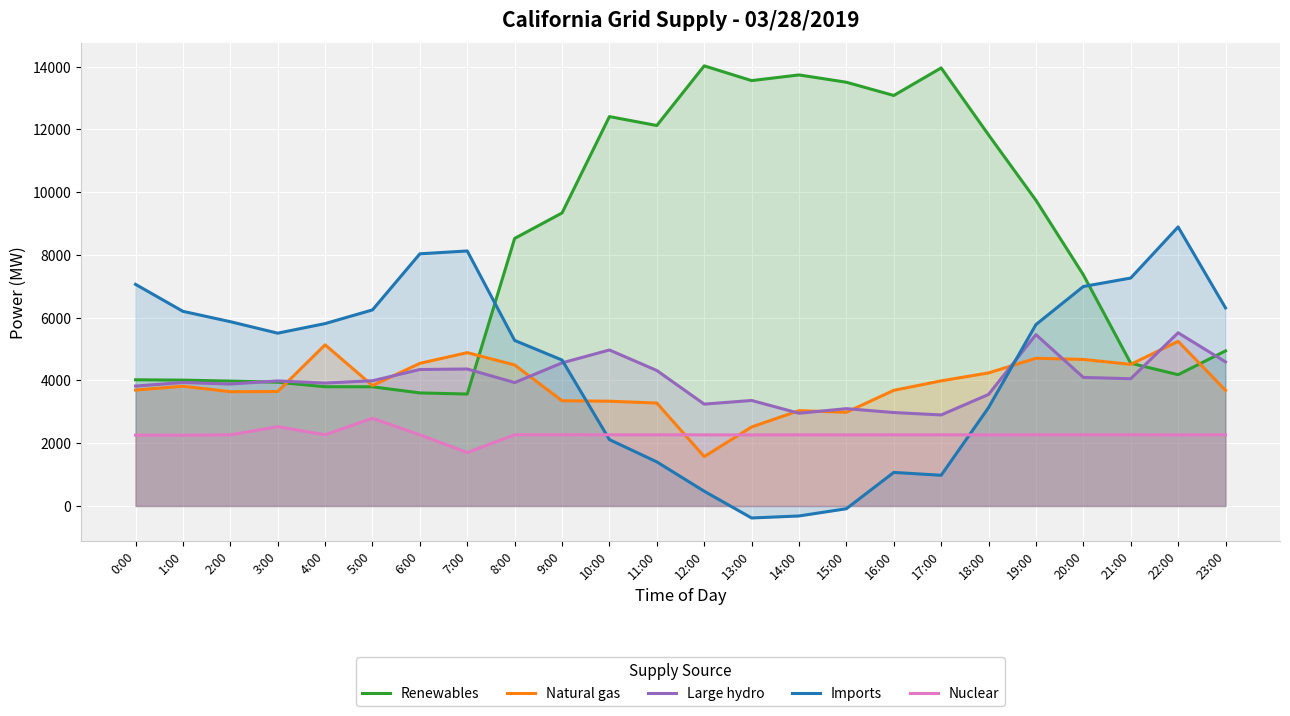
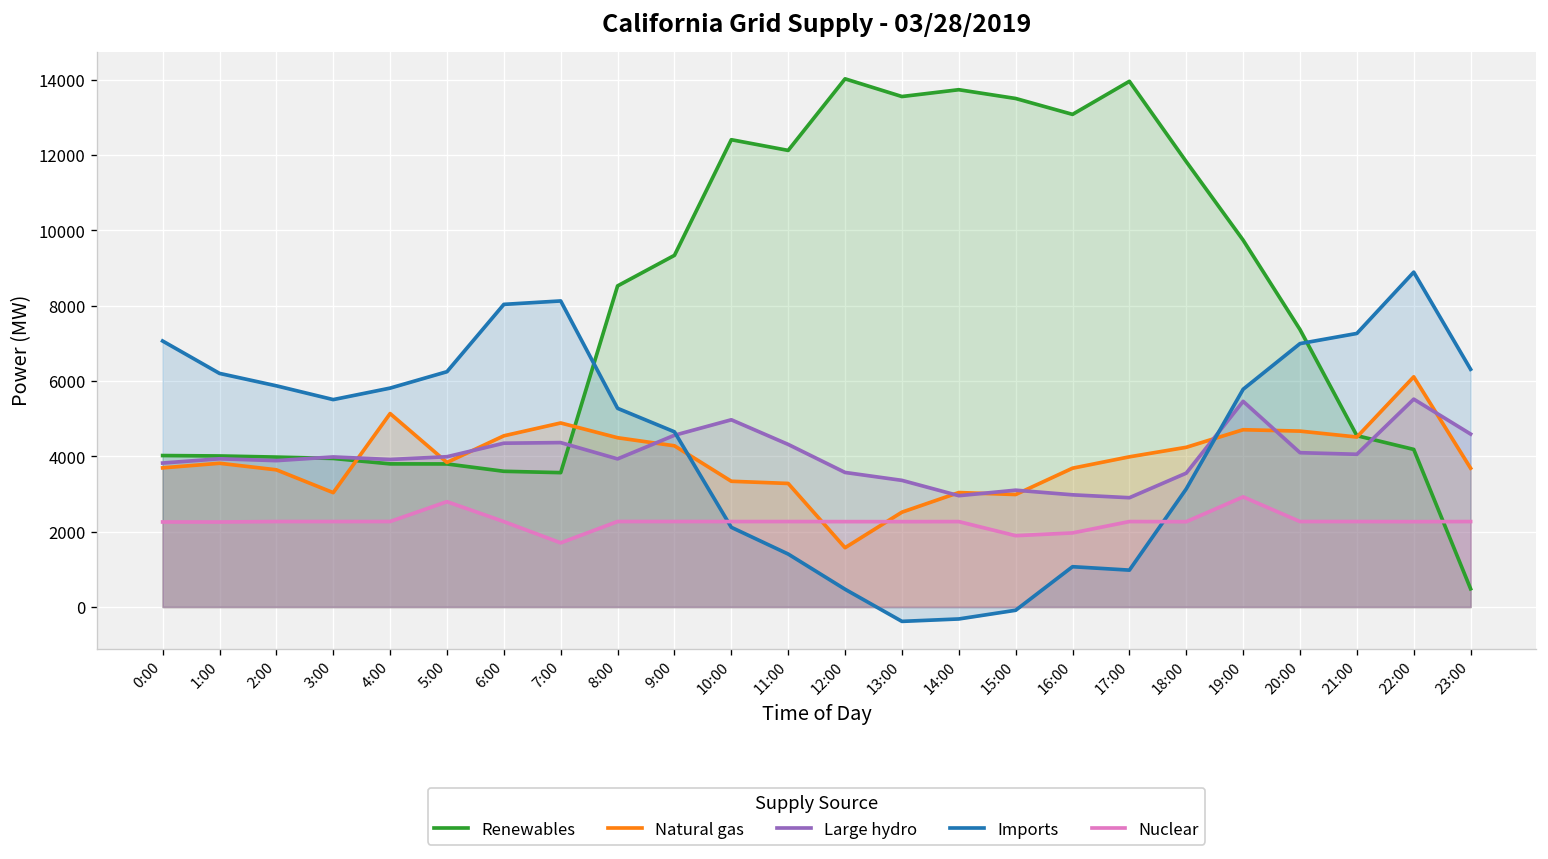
  {
    "Renewables": {
      "0:00": 4000,
      "2:00": 4000,
      "4:00": 3800,
      "6:00": 3600,
      "7:00": 3600,
      "8:00": 8500,
      "9:00": 9300,
      "10:00": 12400,
      "11:00": 12100,
      "12:00": 14000,
      "13:00": 13600,
      "14:00": 13700,
      "15:00": 13500,
      "16:00": 13100,
      "17:00": 14000,
      "18:00": 11800,
      "19:00": 9700,
      "20:00": 7400,
      "22:00": 4200,
-     "23:00": 4900
+     "23:00": 500
    },
    "Natural gas": {
      "0:00": 3700,
      "1:00": 3800,
      "2:00": 3600,
-     "3:00": 3600,
+     "3:00": 3000,
      "4:00": 5100,
      "6:00": 4500,
      "7:00": 4900,
      "8:00": 4500,
-     "9:00": 3400,
+     "9:00": 4300,
      "10:00": 3300,
      "11:00": 3300,
      "12:00": 1600,
      "13:00": 2500,
      "14:00": 3000,
      "15:00": 3000,
      "16:00": 3700,
      "17:00": 4000,
      "18:00": 4200,
      "19:00": 4700,
      "20:00": 4700,
-     "22:00": 5200,
+     "22:00": 6100,
      "23:00": 3700
    },
    "Large hydro": {
      "0:00": 3800,
      "2:00": 3900,
      "4:00": 3900,
      "5:00": 4000,
      "6:00": 4300,
      "7:00": 4400,
      "8:00": 3900,
      "9:00": 4600,
      "10:00": 5000,
      "11:00": 4300,
-     "12:00": 3200,
+     "12:00": 3600,
      "13:00": 3400,
      "14:00": 3000,
      "15:00": 3100,
      "16:00": 3000,
      "17:00": 2900,
      "18:00": 3600,
      "19:00": 5500,
      "20:00": 4100,
      "21:00": 4100,
      "22:00": 5500,
      "23:00": 4600
    },
    "Nuclear": {
      "0:00": 2300,
      "1:00": 2300,
      "2:00": 2300,
-     "3:00": 2500,
+     "3:00": 2300,
      "4:00": 2300,
      "5:00": 2800,
      "6:00": 2300,
      "7:00": 1700,
      "8:00": 2300,
      "9:00": 2300,
      "10:00": 2300,
      "11:00": 2300,
      "12:00": 2300,
      "13:00": 2300,
      "14:00": 2300,
-     "15:00": 2300,
-     "16:00": 2300,
+     "15:00": 1900,
+     "16:00": 2000,
      "17:00": 2300,
      "18:00": 2300,
-     "19:00": 2300,
+     "19:00": 2900,
      "20:00": 2300,
      "21:00": 2300,
      "22:00": 2300,
      "23:00": 2300
    }
  }
